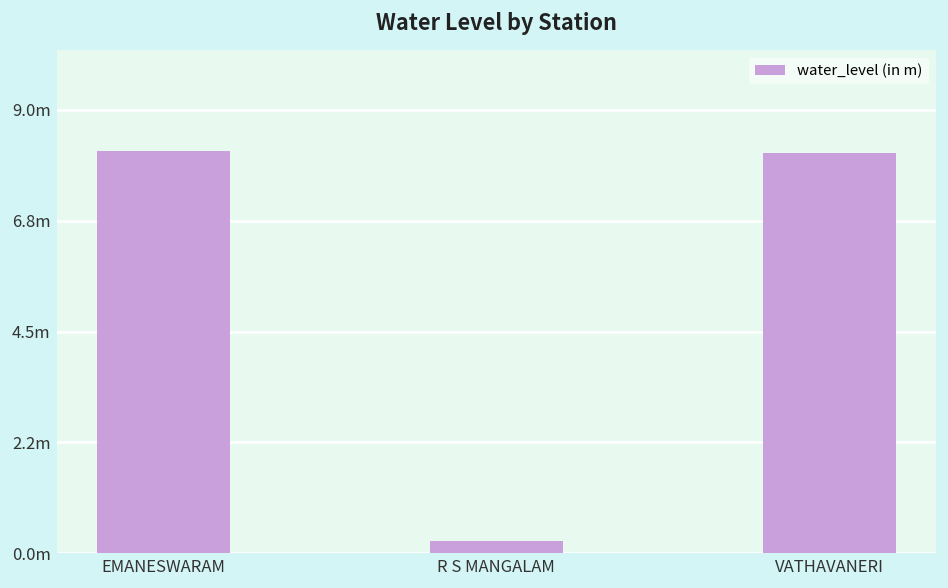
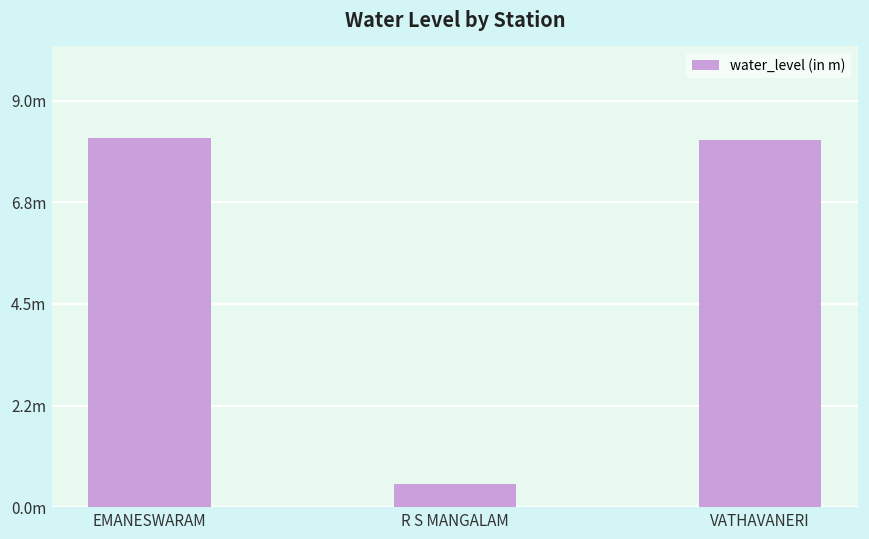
  {
    "EMANESWARAM": "8.2m",
-   "R S MANGALAM": "0.3m",
+   "R S MANGALAM": "0.5m",
    "VATHAVANERI": "8.1m"
  }
